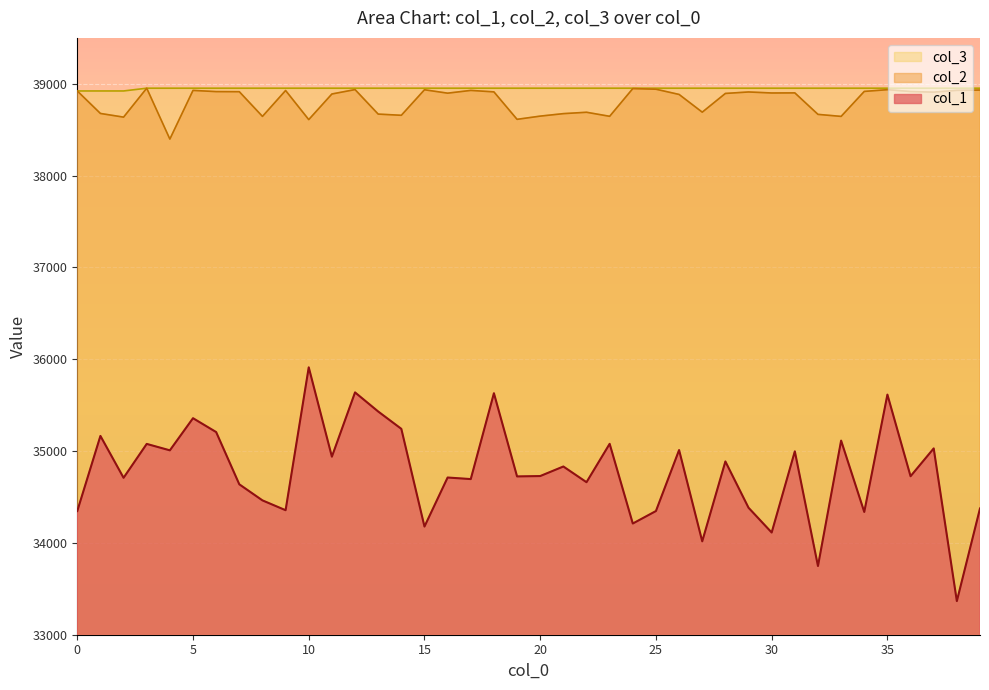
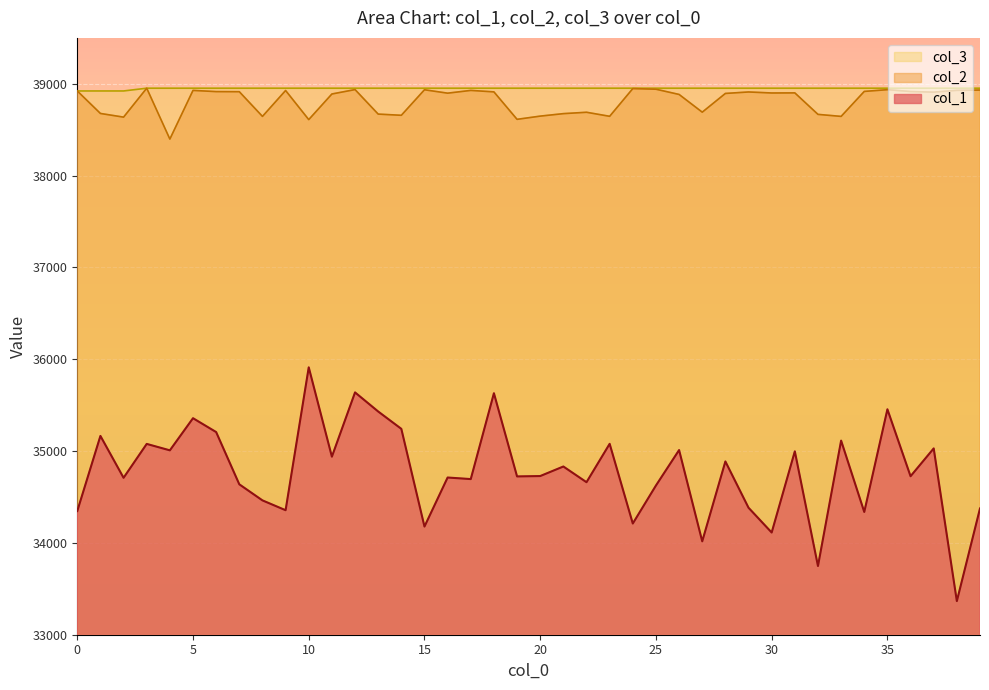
  {
    "col_1": {
      "0": 34300,
      "5": 35400,
      "10": 35900,
      "15": 34200,
      "20": 34700,
-     "25": 34300,
+     "25": 34600,
      "30": 34100,
-     "35": 35600
+     "35": 35500
    }
  }
